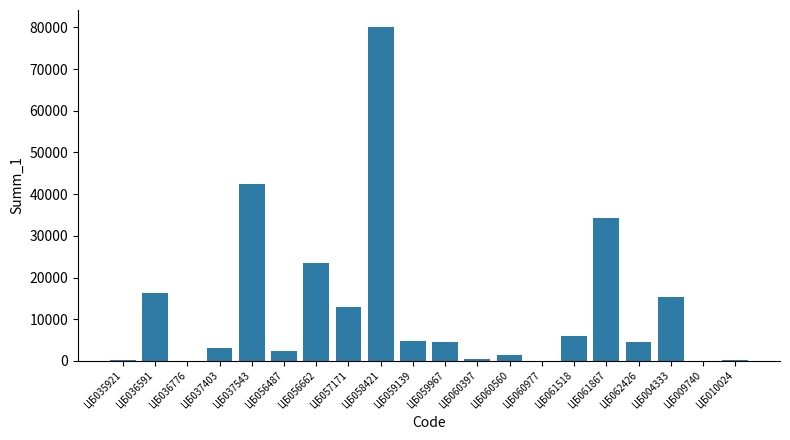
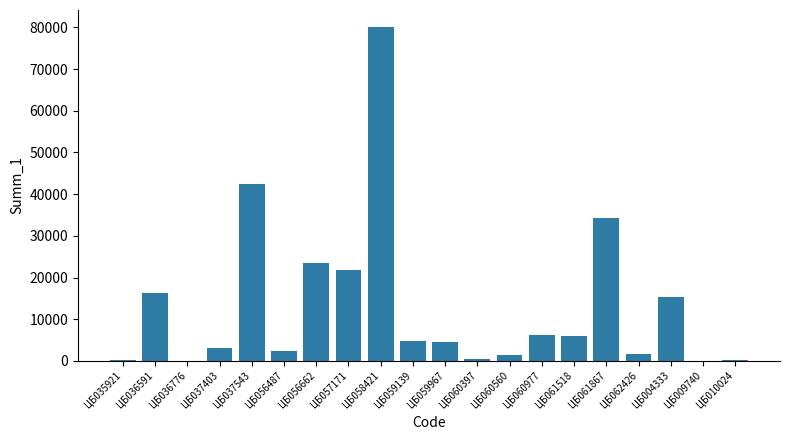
  {
    "ЦБ036591": 16000,
    "ЦБ036776": 0,
    "ЦБ037403": 3000,
    "ЦБ037543": 42000,
    "ЦБ056487": 2000,
    "ЦБ056662": 23000,
-   "ЦБ057171": 13000,
+   "ЦБ057171": 22000,
    "ЦБ058421": 80000,
    "ЦБ059139": 5000,
    "ЦБ059967": 4000,
    "ЦБ060560": 1000,
-   "ЦБ060977": 0,
+   "ЦБ060977": 6000,
    "ЦБ061518": 6000,
    "ЦБ061867": 34000,
-   "ЦБ062426": 5000,
+   "ЦБ062426": 2000,
    "ЦБ004333": 15000,
    "ЦБ009740": 0
  }
